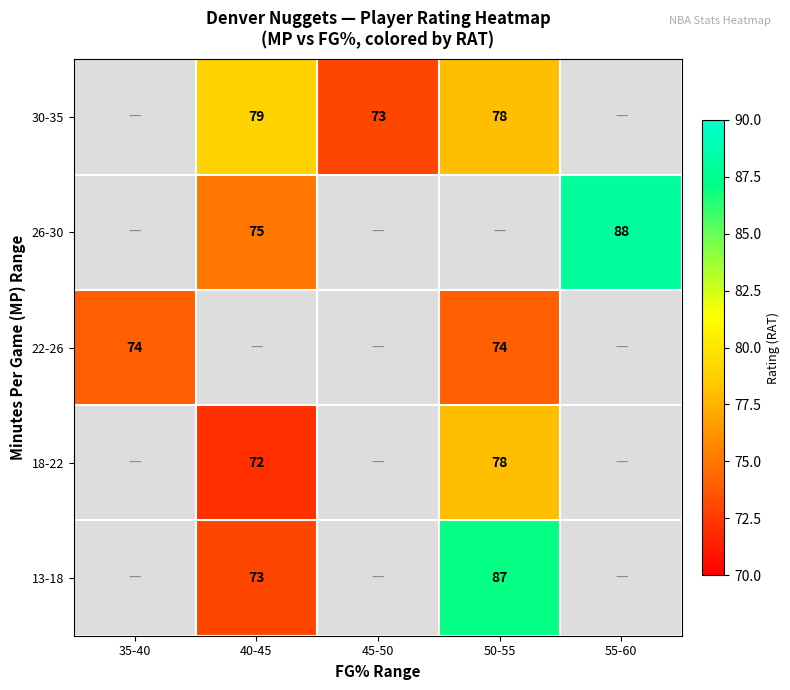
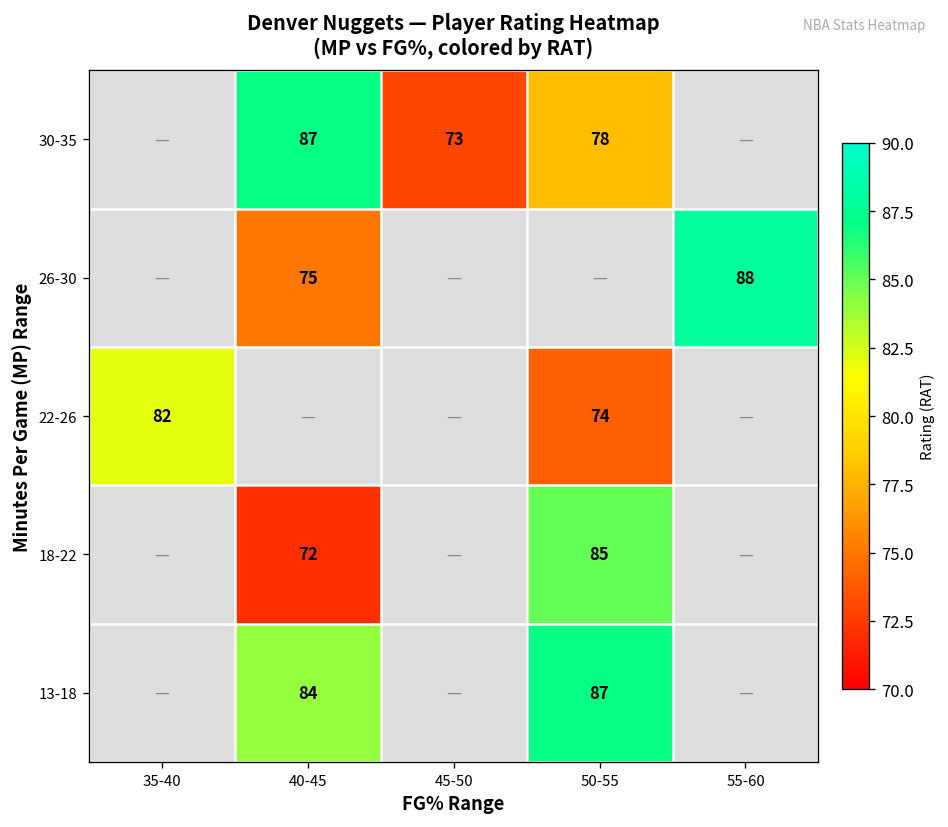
  {
    "30-35": {
-     "40-45": 79,
+     "40-45": 87,
      "45-50": 73,
      "50-55": 78
    },
    "26-30": {
      "40-45": 75,
      "55-60": 88
    },
    "22-26": {
-     "35-40": 74,
+     "35-40": 82,
      "50-55": 74
    },
    "18-22": {
      "40-45": 72,
-     "50-55": 78
+     "50-55": 85
    },
    "13-18": {
-     "40-45": 73,
+     "40-45": 84,
      "50-55": 87
    }
  }
